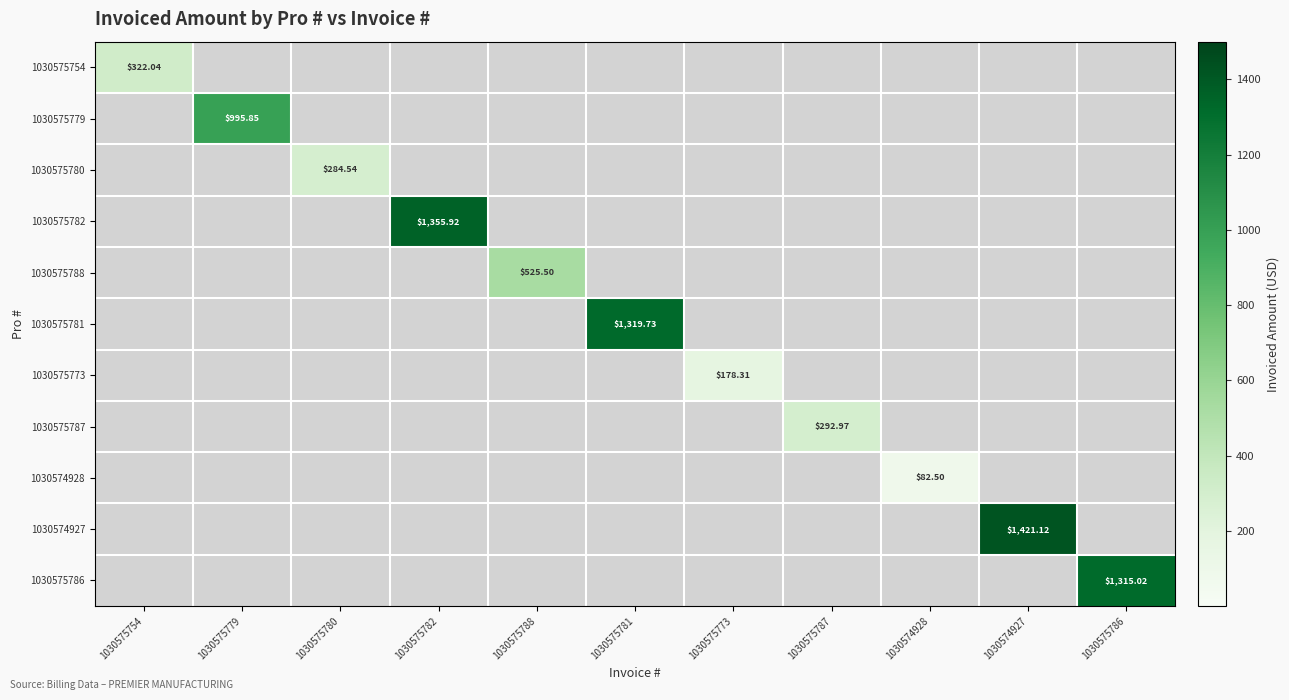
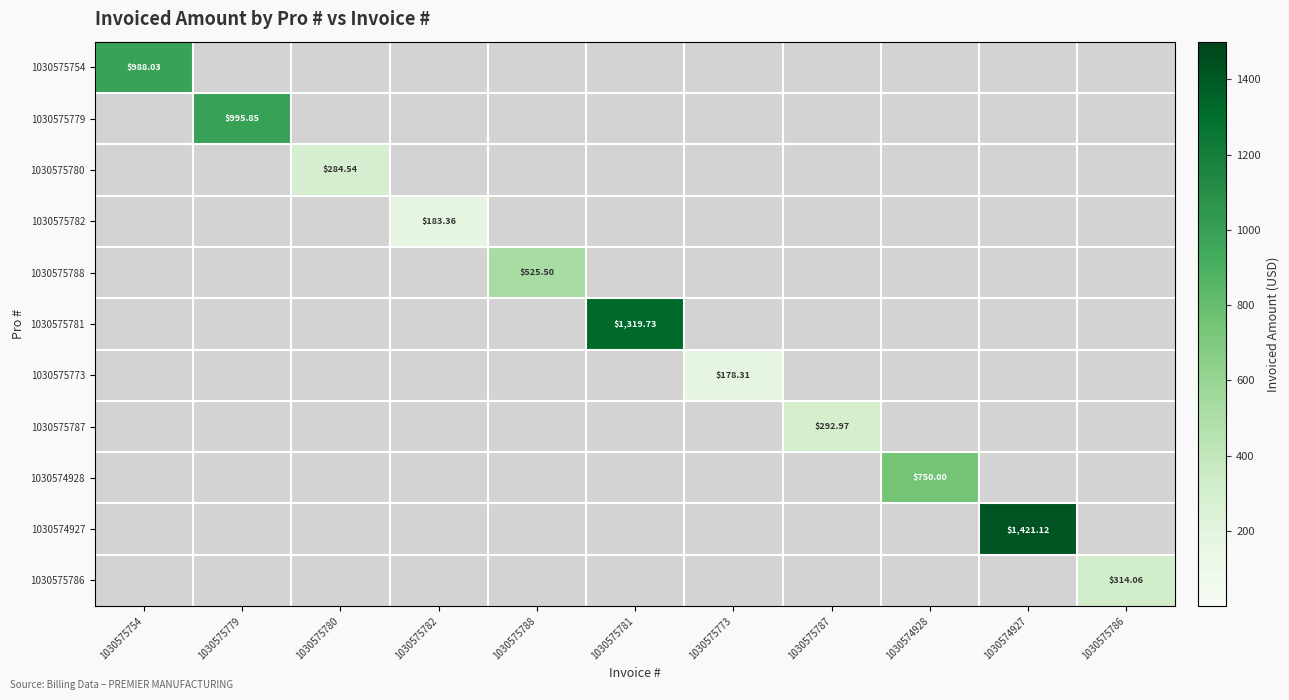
  {
    "1030575754": {
-     "1030575754": "$322.04"
+     "1030575754": "$988.03"
    },
    "1030575779": {
      "1030575779": "$995.85"
    },
    "1030575780": {
      "1030575780": "$284.54"
    },
    "1030575782": {
-     "1030575782": "$1,355.92"
+     "1030575782": "$183.36"
    },
    "1030575788": {
      "1030575788": "$525.50"
    },
    "1030575781": {
      "1030575781": "$1,319.73"
    },
    "1030575773": {
      "1030575773": "$178.31"
    },
    "1030575787": {
      "1030575787": "$292.97"
    },
    "1030574928": {
-     "1030574928": "$82.50"
+     "1030574928": "$750.00"
    },
    "1030574927": {
      "1030574927": "$1,421.12"
    },
    "1030575786": {
-     "1030575786": "$1,315.02"
+     "1030575786": "$314.06"
    }
  }
